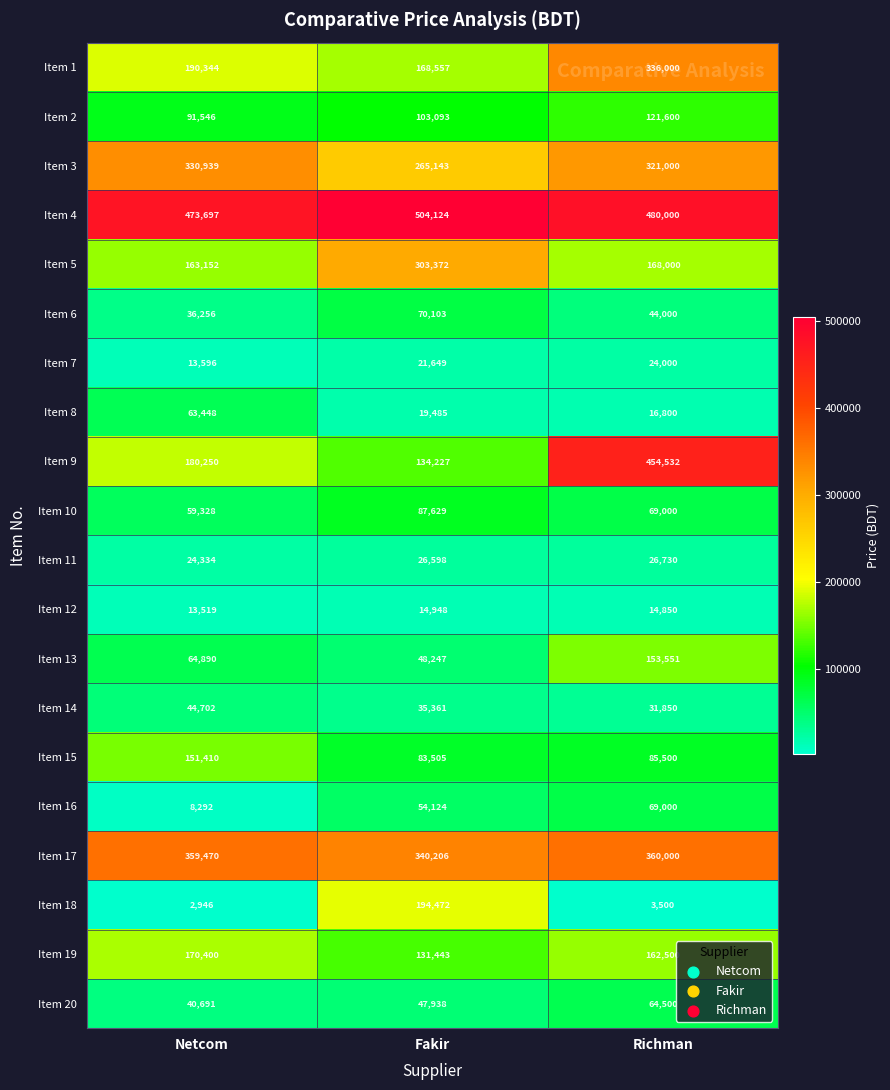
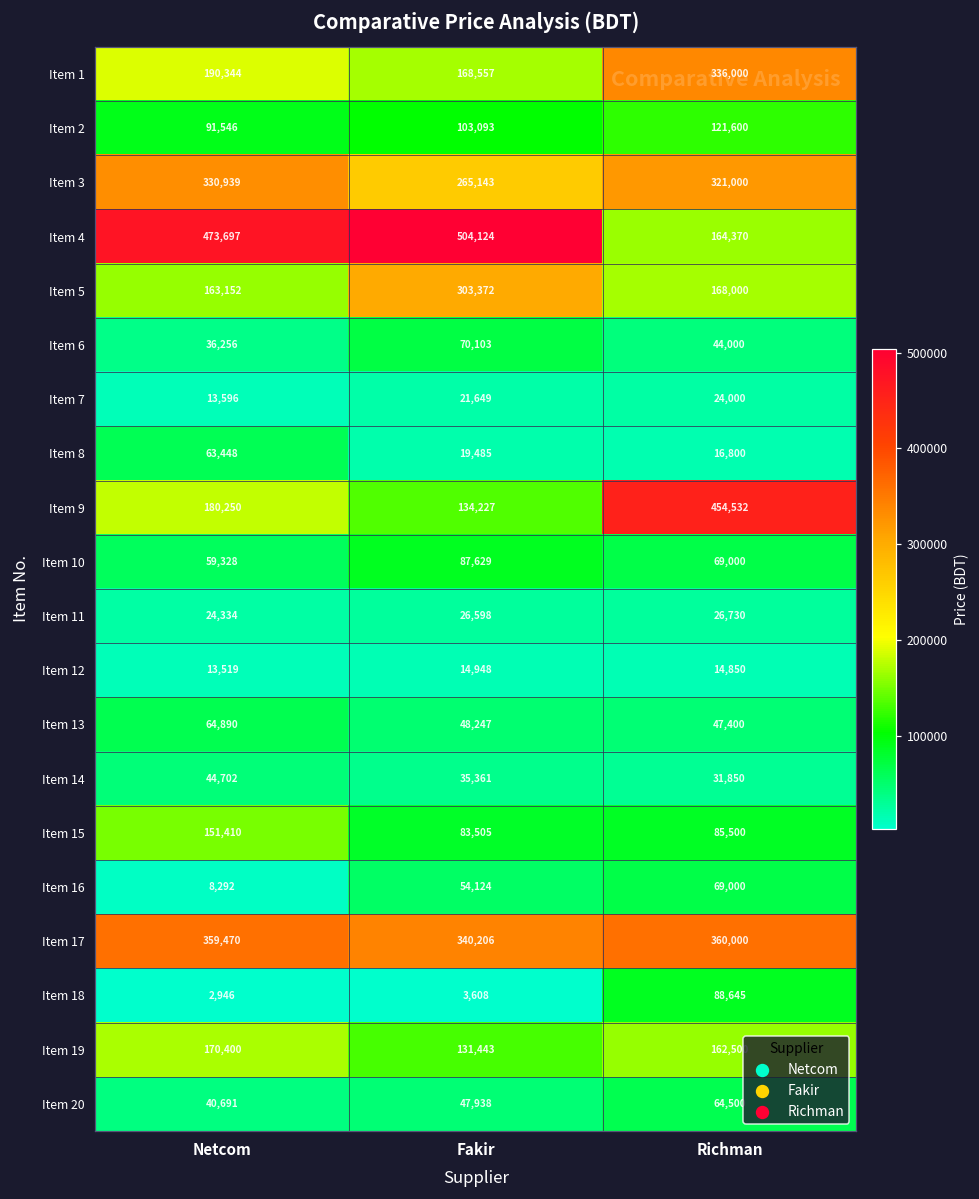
  {
    "Item 1": {
      "Netcom": "190,344",
      "Fakir": "168,557"
    },
    "Item 2": {
      "Netcom": "91,546",
      "Fakir": "103,093",
      "Richman": "121,600"
    },
    "Item 3": {
      "Netcom": "330,939",
      "Fakir": "265,143",
      "Richman": "321,000"
    },
    "Item 4": {
      "Netcom": "473,697",
      "Fakir": "504,124",
-     "Richman": "480,000"
+     "Richman": "164,370"
    },
    "Item 5": {
      "Netcom": "163,152",
      "Fakir": "303,372",
      "Richman": "168,000"
    },
    "Item 6": {
      "Netcom": "36,256",
      "Fakir": "70,103",
      "Richman": "44,000"
    },
    "Item 7": {
      "Netcom": "13,596",
      "Fakir": "21,649",
      "Richman": "24,000"
    },
    "Item 8": {
      "Netcom": "63,448",
      "Fakir": "19,485",
      "Richman": "16,800"
    },
    "Item 9": {
      "Netcom": "180,250",
      "Fakir": "134,227",
      "Richman": "454,532"
    },
    "Item 10": {
      "Netcom": "59,328",
      "Fakir": "87,629",
      "Richman": "69,000"
    },
    "Item 11": {
      "Netcom": "24,334",
      "Fakir": "26,598",
      "Richman": "26,730"
    },
    "Item 12": {
      "Netcom": "13,519",
      "Fakir": "14,948",
      "Richman": "14,850"
    },
    "Item 13": {
      "Netcom": "64,890",
      "Fakir": "48,247",
-     "Richman": "153,551"
+     "Richman": "47,400"
    },
    "Item 14": {
      "Netcom": "44,702",
      "Fakir": "35,361",
      "Richman": "31,850"
    },
    "Item 15": {
      "Netcom": "151,410",
      "Fakir": "83,505",
      "Richman": "85,500"
    },
    "Item 16": {
      "Netcom": "8,292",
      "Fakir": "54,124",
      "Richman": "69,000"
    },
    "Item 17": {
      "Netcom": "359,470",
      "Fakir": "340,206",
      "Richman": "360,000"
    },
    "Item 18": {
      "Netcom": "2,946",
-     "Fakir": "194,472",
-     "Richman": "3,500"
+     "Fakir": "3,608",
+     "Richman": "88,645"
    },
    "Item 19": {
      "Netcom": "170,400",
      "Fakir": "131,443"
    },
    "Item 20": {
      "Netcom": "40,691",
      "Fakir": "47,938"
    }
  }
